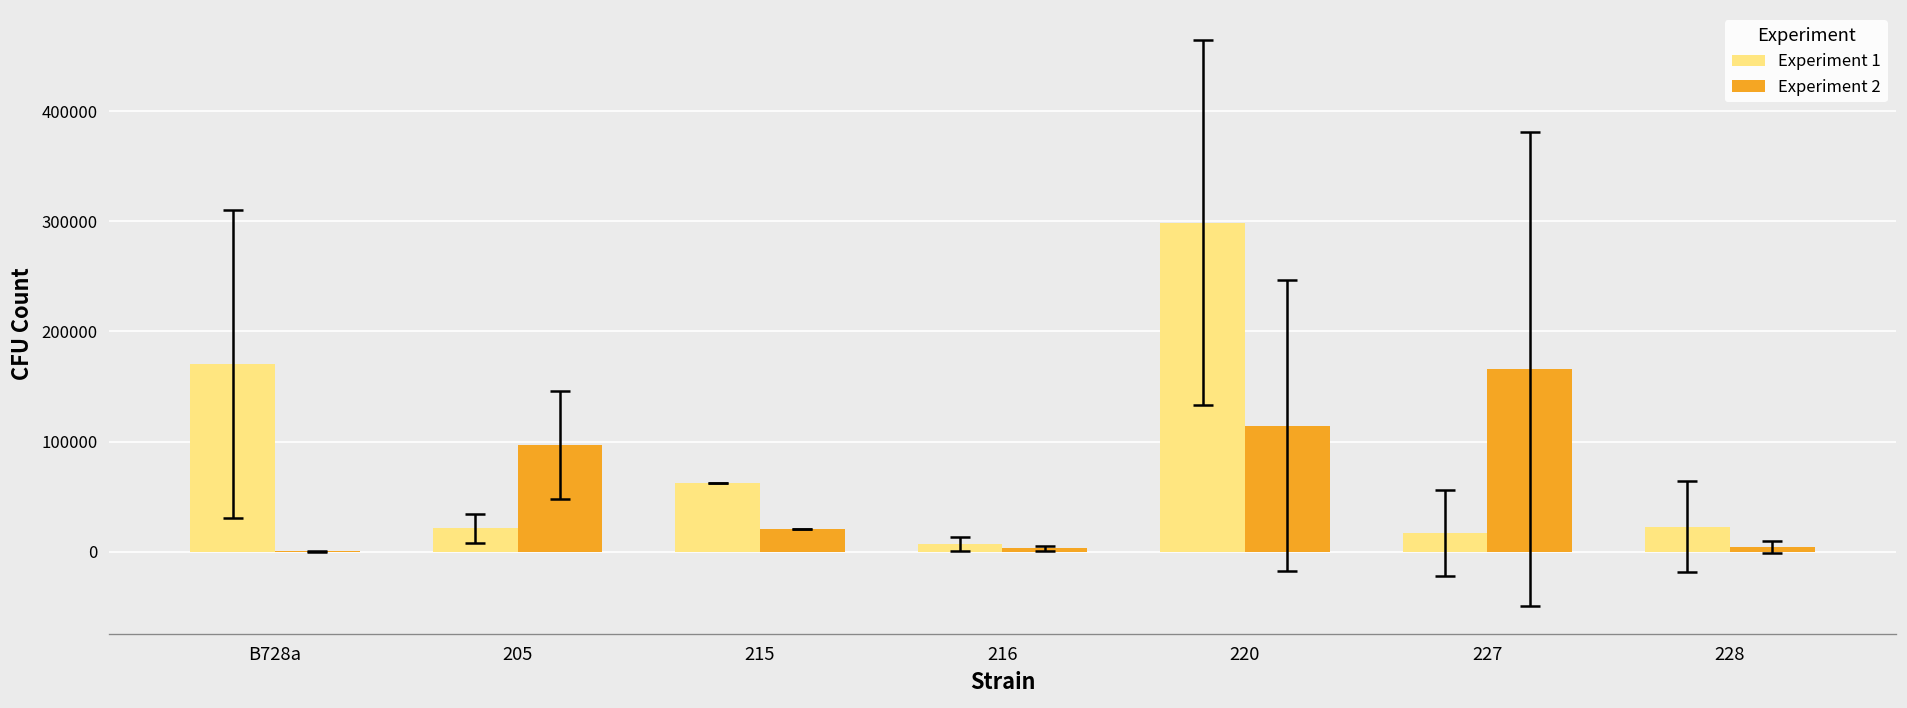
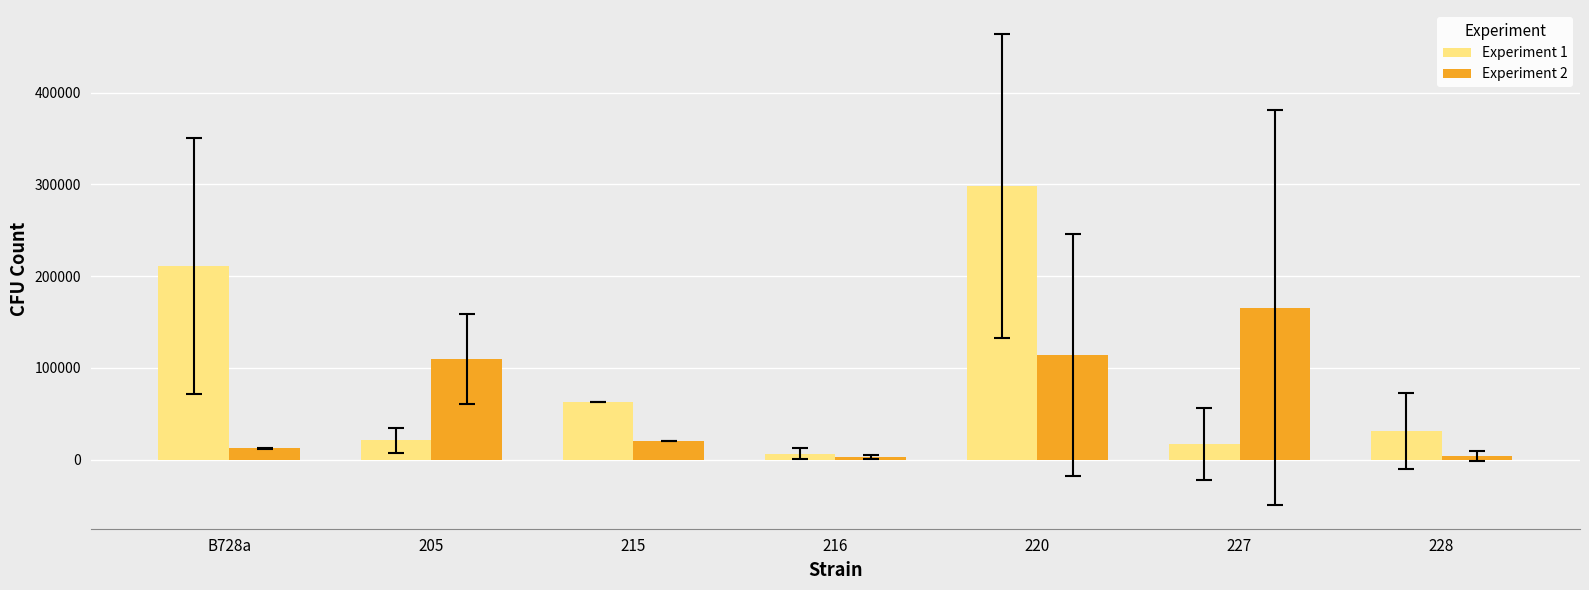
  {
    "Experiment 1": {
-     "B728a": 170000,
+     "B728a": 210000,
      "205": 20000,
      "215": 60000,
      "216": 10000,
      "220": 300000,
      "227": 20000,
-     "228": 20000
+     "228": 30000
    },
    "Experiment 2": {
-     "B728a": 0,
-     "205": 100000,
+     "B728a": 10000,
+     "205": 110000,
      "215": 20000,
      "216": 0,
      "220": 110000,
      "227": 170000,
      "228": 0
    }
  }
